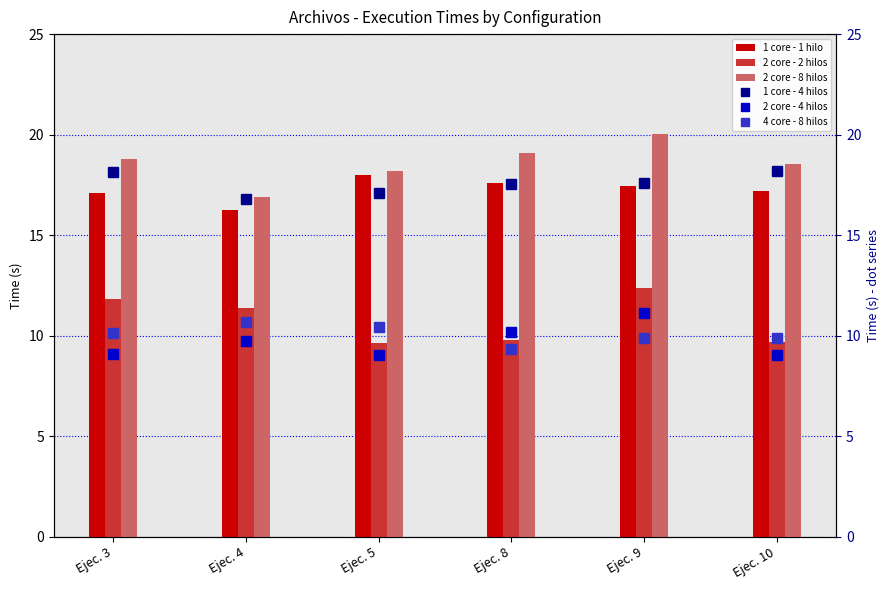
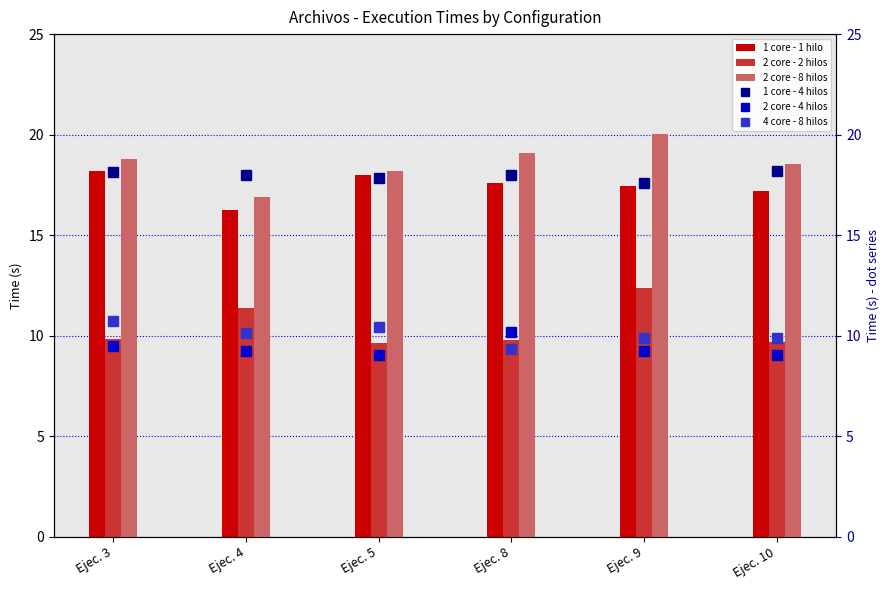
  {
    "1 core - 1 hilo": {
-     "Ejec. 3": 17.1,
+     "Ejec. 3": 18.2,
      "Ejec. 4": 16.2,
      "Ejec. 5": 18.0,
      "Ejec. 8": 17.6,
      "Ejec. 9": 17.4,
      "Ejec. 10": 17.2
    },
    "2 core - 2 hilos": {
-     "Ejec. 3": 11.8,
+     "Ejec. 3": 9.8,
      "Ejec. 4": 11.4,
      "Ejec. 5": 9.6,
      "Ejec. 8": 9.8,
      "Ejec. 9": 12.4,
      "Ejec. 10": 9.7
    },
    "2 core - 8 hilos": {
      "Ejec. 3": 18.8,
      "Ejec. 4": 16.9,
      "Ejec. 5": 18.2,
      "Ejec. 8": 19.1,
      "Ejec. 9": 20.0,
      "Ejec. 10": 18.6
    },
    "1 core - 4 hilos": {
      "Ejec. 3": 18.1,
-     "Ejec. 4": 16.8,
-     "Ejec. 5": 17.1,
-     "Ejec. 8": 17.6,
+     "Ejec. 4": 18.0,
+     "Ejec. 5": 17.8,
+     "Ejec. 8": 18.0,
      "Ejec. 9": 17.6,
      "Ejec. 10": 18.2
    },
    "2 core - 4 hilos": {
-     "Ejec. 3": 9.1,
-     "Ejec. 4": 9.8,
+     "Ejec. 3": 9.5,
+     "Ejec. 4": 9.2,
      "Ejec. 5": 9.1,
      "Ejec. 8": 10.2,
-     "Ejec. 9": 11.2,
+     "Ejec. 9": 9.2,
      "Ejec. 10": 9.0
    },
    "4 core - 8 hilos": {
-     "Ejec. 3": 10.2,
-     "Ejec. 4": 10.7,
+     "Ejec. 3": 10.7,
+     "Ejec. 4": 10.1,
      "Ejec. 5": 10.5,
      "Ejec. 8": 9.3,
      "Ejec. 9": 9.9,
      "Ejec. 10": 9.9
    }
  }
